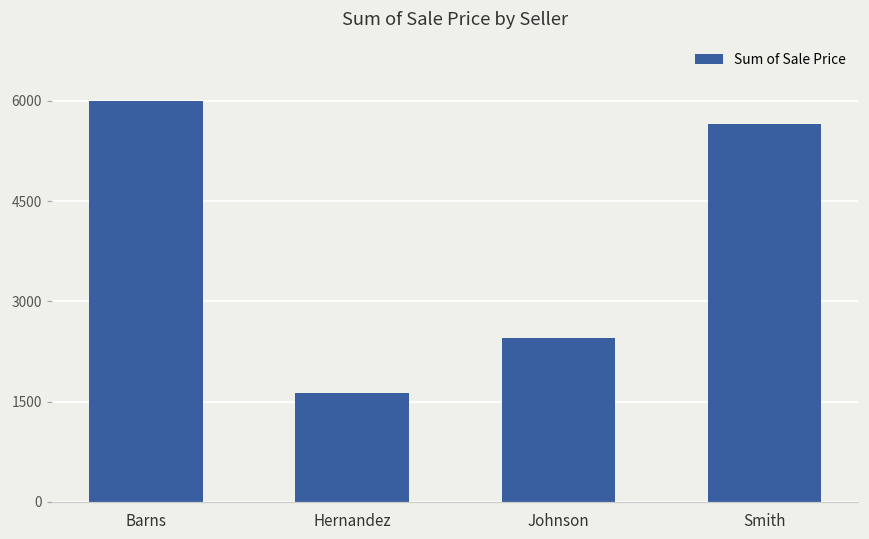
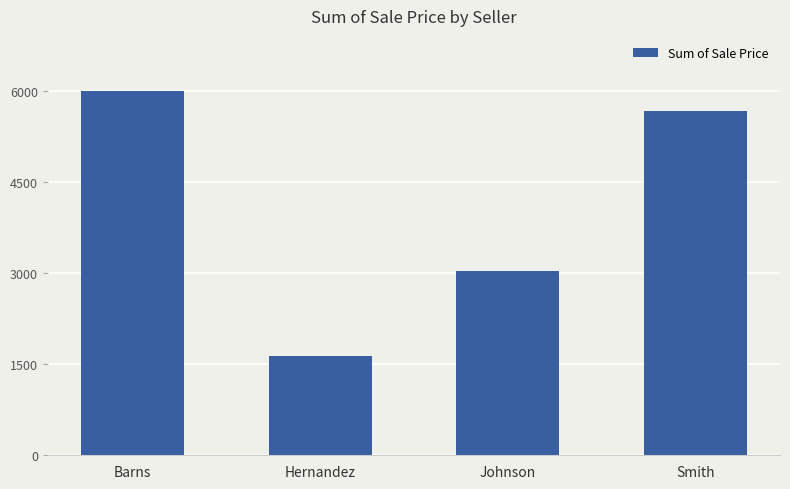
  {
    "Barns": 6000,
    "Hernandez": 1600,
-   "Johnson": 2500,
+   "Johnson": 3000,
    "Smith": 5700
  }
